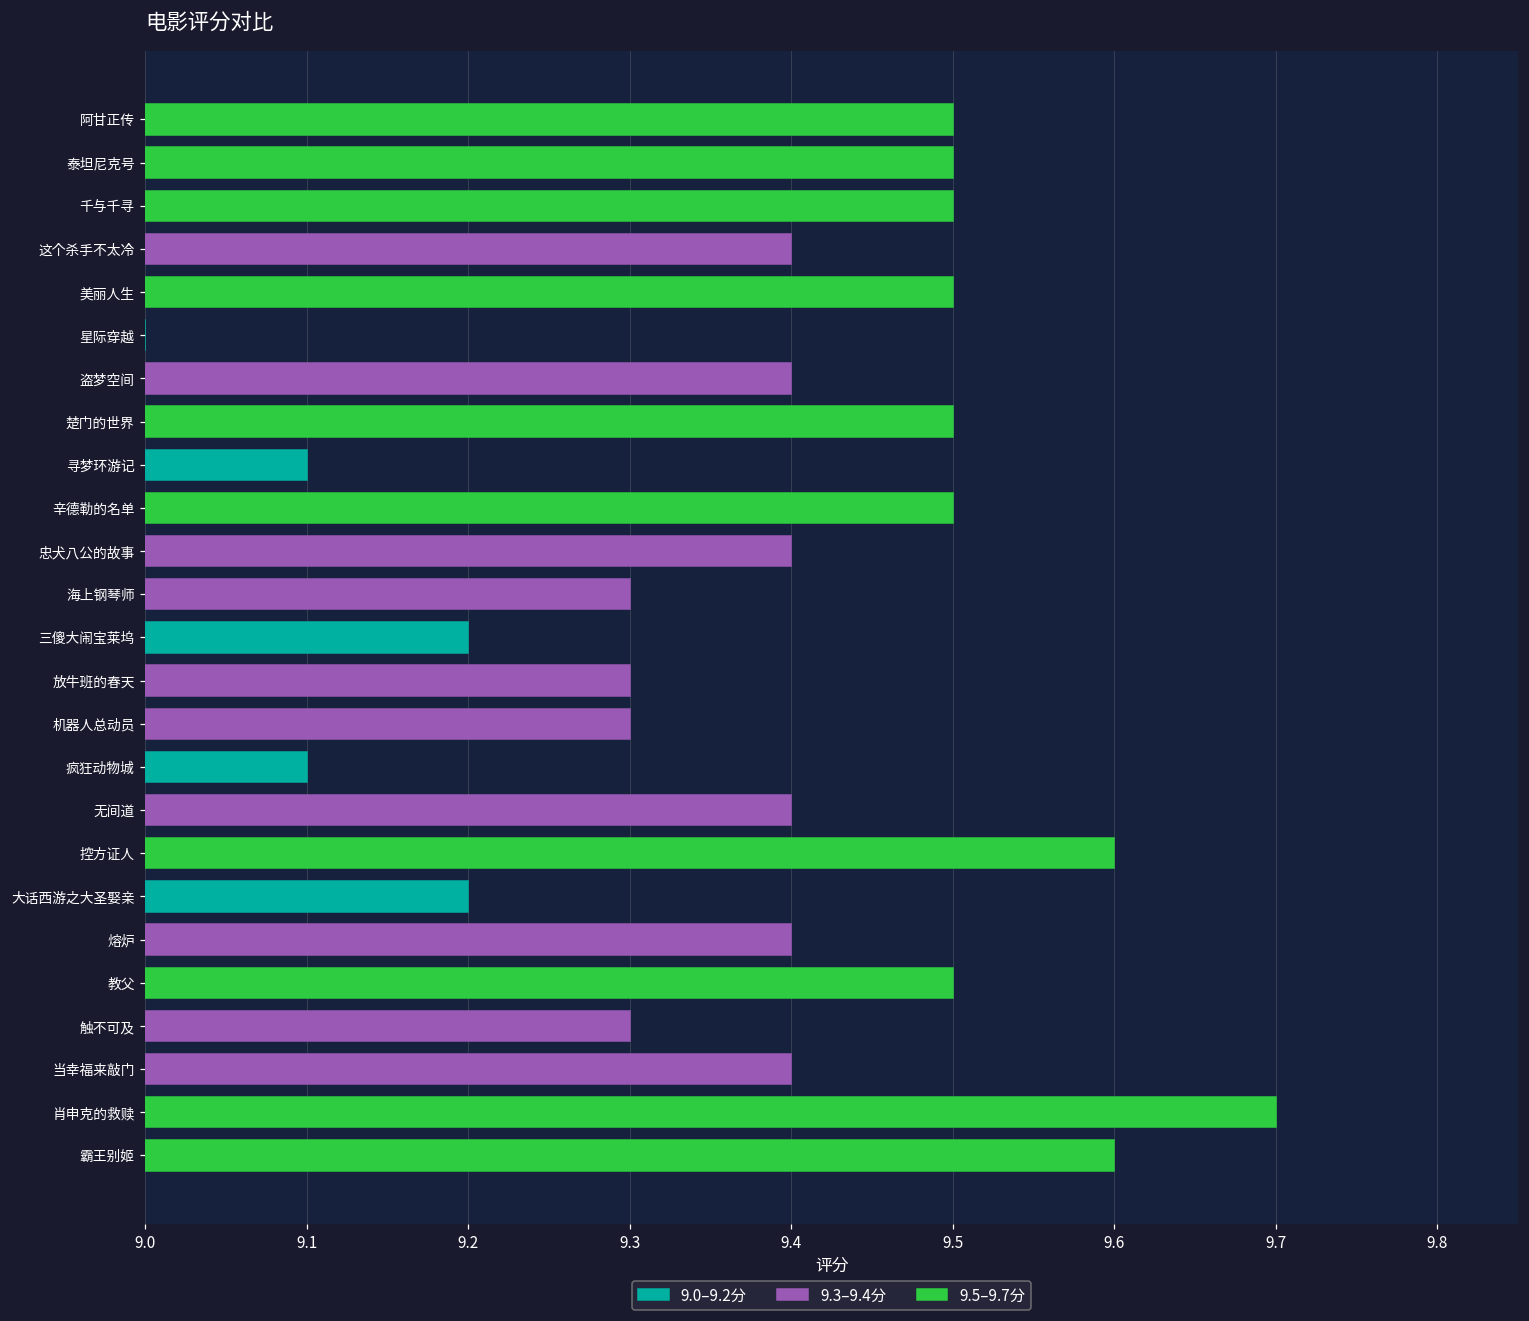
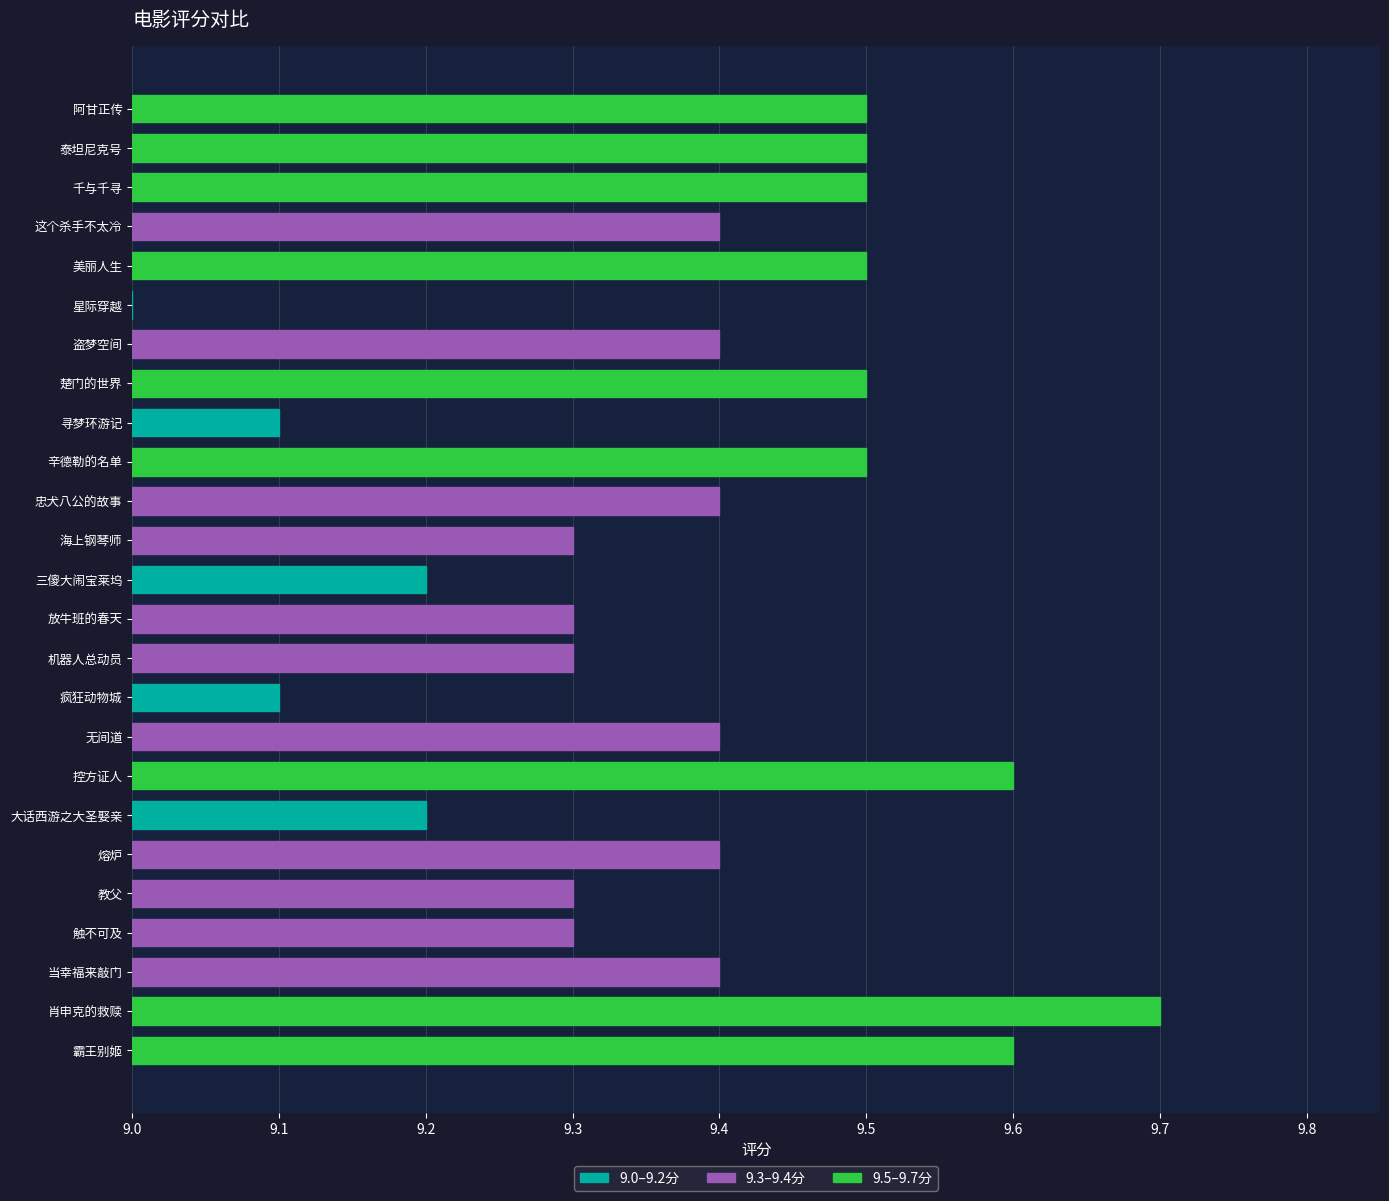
  {
    "阿甘正传": 9.5,
    "泰坦尼克号": 9.5,
    "千与千寻": 9.5,
    "这个杀手不太冷": 9.4,
    "美丽人生": 9.5,
    "星际穿越": 9.0,
    "盗梦空间": 9.4,
    "楚门的世界": 9.5,
    "寻梦环游记": 9.1,
    "辛德勒的名单": 9.5,
    "忠犬八公的故事": 9.4,
    "海上钢琴师": 9.3,
    "三傻大闹宝莱坞": 9.2,
    "放牛班的春天": 9.3,
    "机器人总动员": 9.3,
    "疯狂动物城": 9.1,
    "无间道": 9.4,
    "控方证人": 9.6,
    "大话西游之大圣娶亲": 9.2,
    "熔炉": 9.4,
-   "教父": 9.5,
+   "教父": 9.3,
    "触不可及": 9.3,
    "当幸福来敲门": 9.4,
    "肖申克的救赎": 9.7,
    "霸王别姬": 9.6
  }
